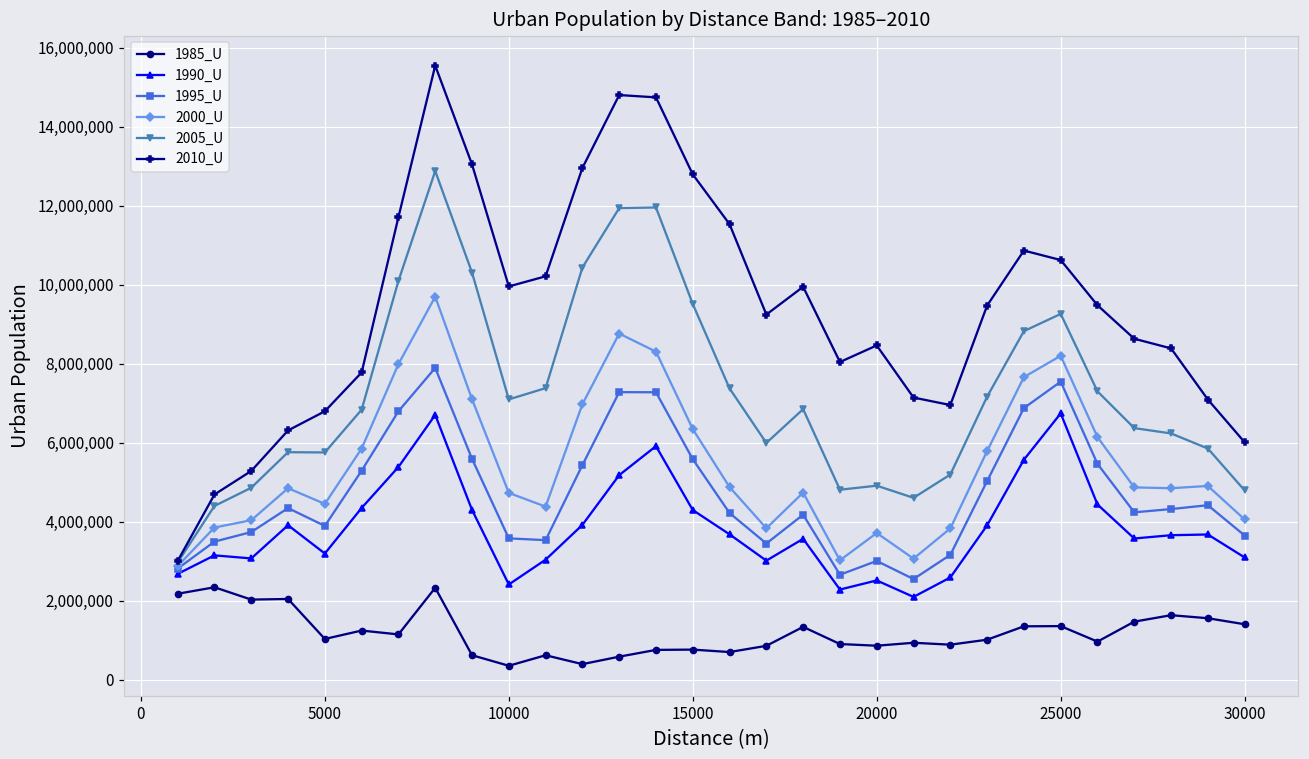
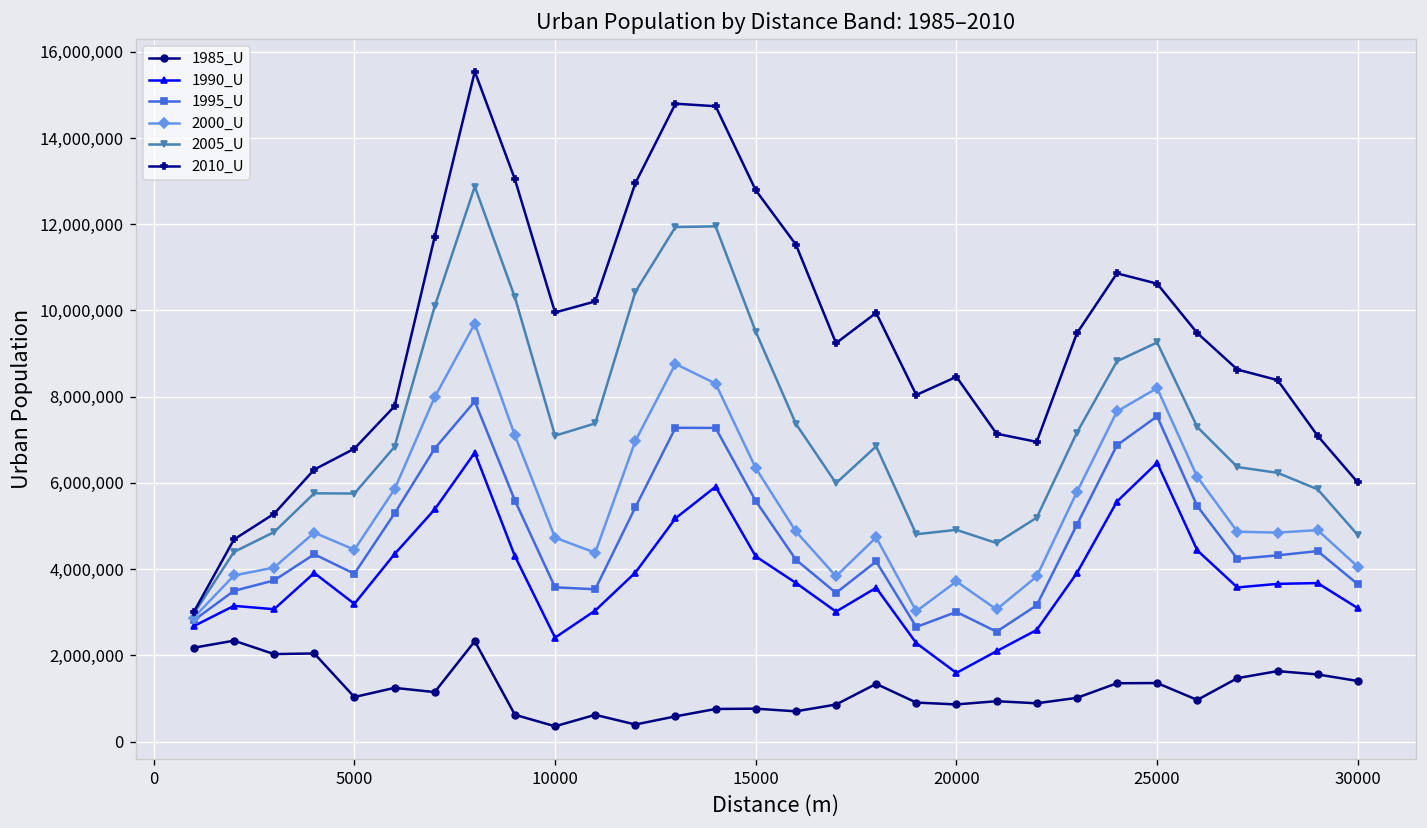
  {
    "1990_U": {
      "5000": "3,200,000",
      "10000": "2,400,000",
      "15000": "4,300,000",
-     "20000": "2,500,000",
-     "25000": "6,700,000",
+     "20000": "1,600,000",
+     "25000": "6,500,000",
      "30000": "3,100,000"
    }
  }
